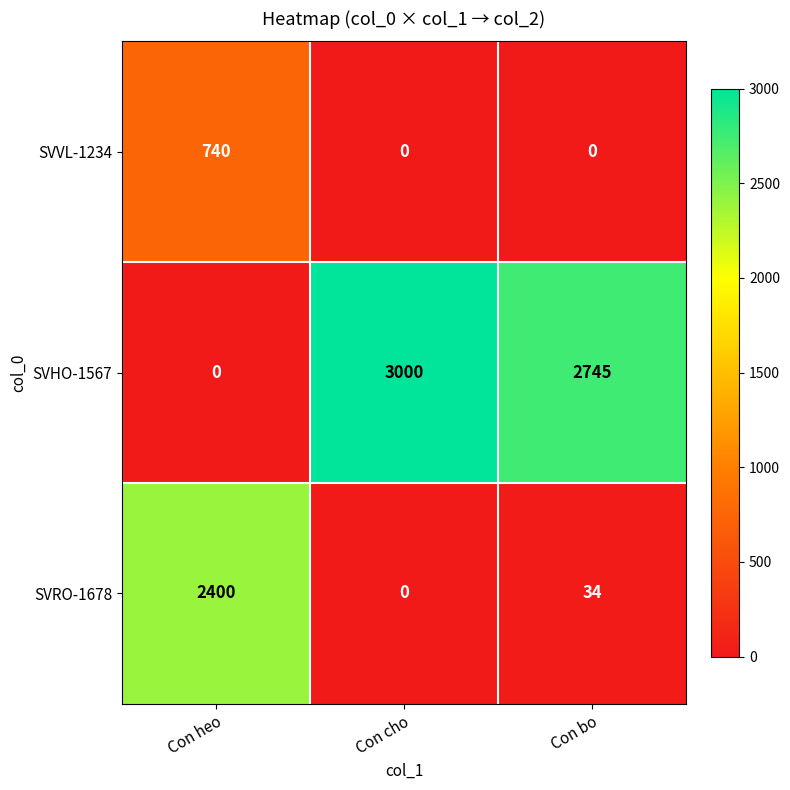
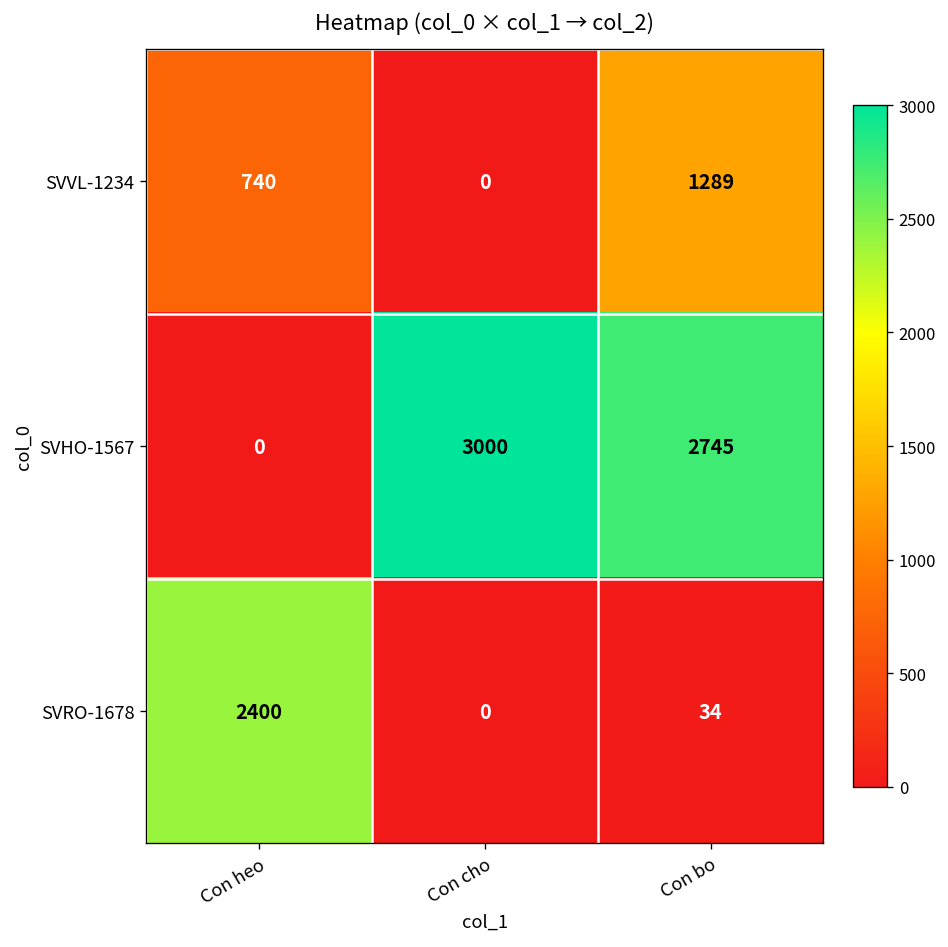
  {
    "SVVL-1234": {
      "Con heo": 740,
      "Con cho": 0,
-     "Con bo": 0
+     "Con bo": 1289
    },
    "SVHO-1567": {
      "Con heo": 0,
      "Con cho": 3000,
      "Con bo": 2745
    },
    "SVRO-1678": {
      "Con heo": 2400,
      "Con cho": 0,
      "Con bo": 34
    }
  }
